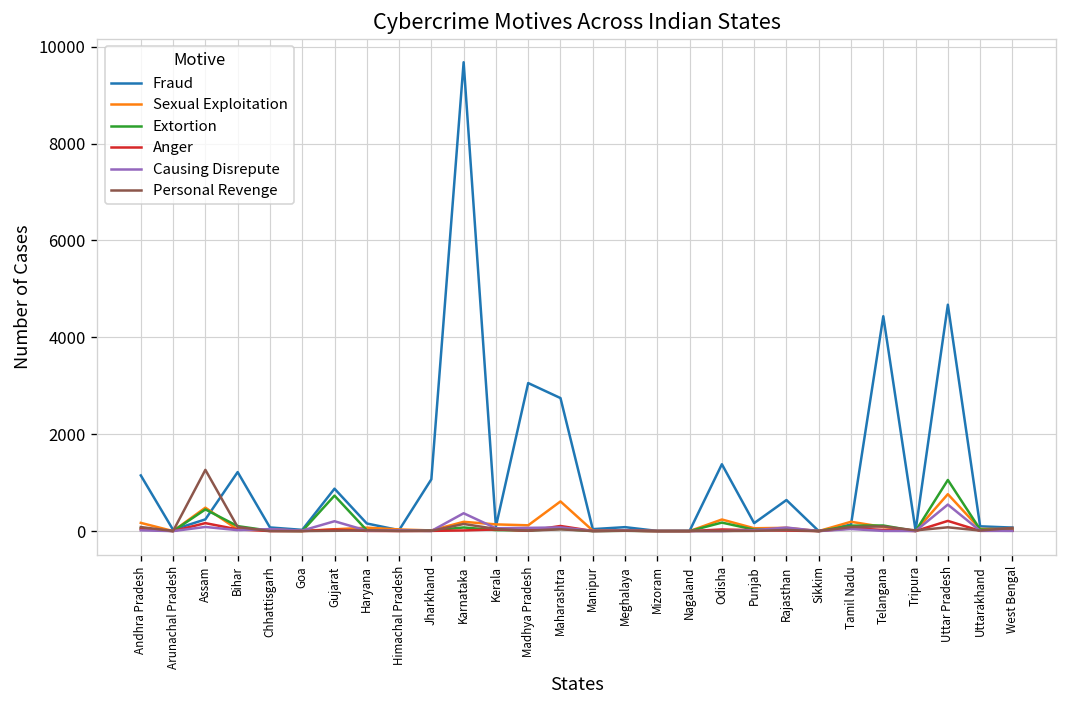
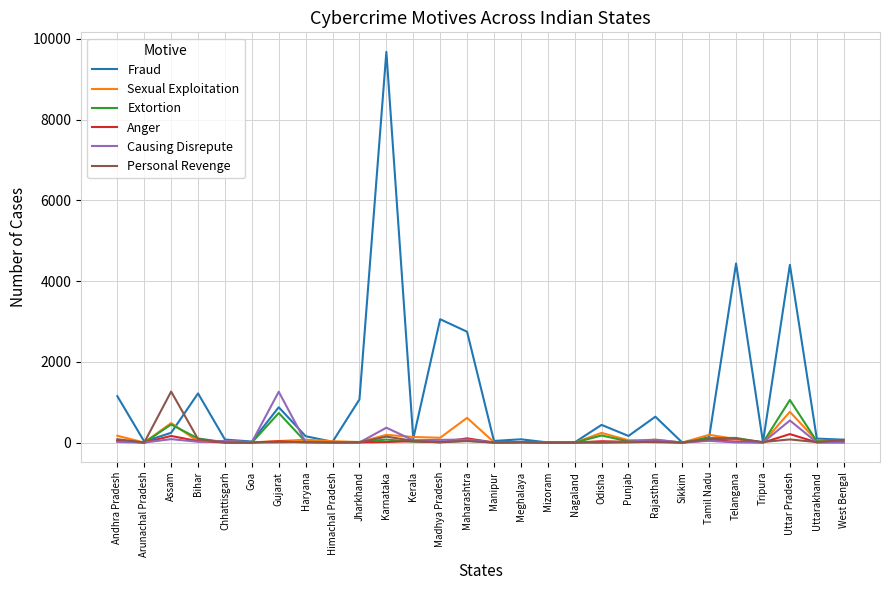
  {
    "Fraud": {
      "Andhra Pradesh": 1100,
      "Assam": 200,
      "Bihar": 1200,
      "Gujarat": 900,
      "Haryana": 200,
      "Jharkhand": 1100,
      "Karnataka": 9700,
      "Madhya Pradesh": 3100,
      "Maharashtra": 2700,
      "Meghalaya": 100,
-     "Odisha": 1400,
+     "Odisha": 400,
      "Punjab": 200,
      "Rajasthan": 600,
      "Telangana": 4400,
-     "Uttar Pradesh": 4700
+     "Uttar Pradesh": 4400
    },
    "Sexual Exploitation": {
      "Andhra Pradesh": 200,
      "Maharashtra": 600,
      "Odisha": 200,
      "Uttar Pradesh": 800
    },
    "Extortion": {
      "Gujarat": 700,
      "Odisha": 200,
      "Uttar Pradesh": 1100
    },
    "Anger": {
      "Assam": 200,
      "Uttar Pradesh": 200
    },
    "Causing Disrepute": {
      "Assam": 100,
-     "Gujarat": 200,
+     "Gujarat": 1300,
      "Karnataka": 400,
      "Uttar Pradesh": 500
    },
    "Personal Revenge": {
      "Assam": 1300,
      "Uttar Pradesh": 100
    }
  }
